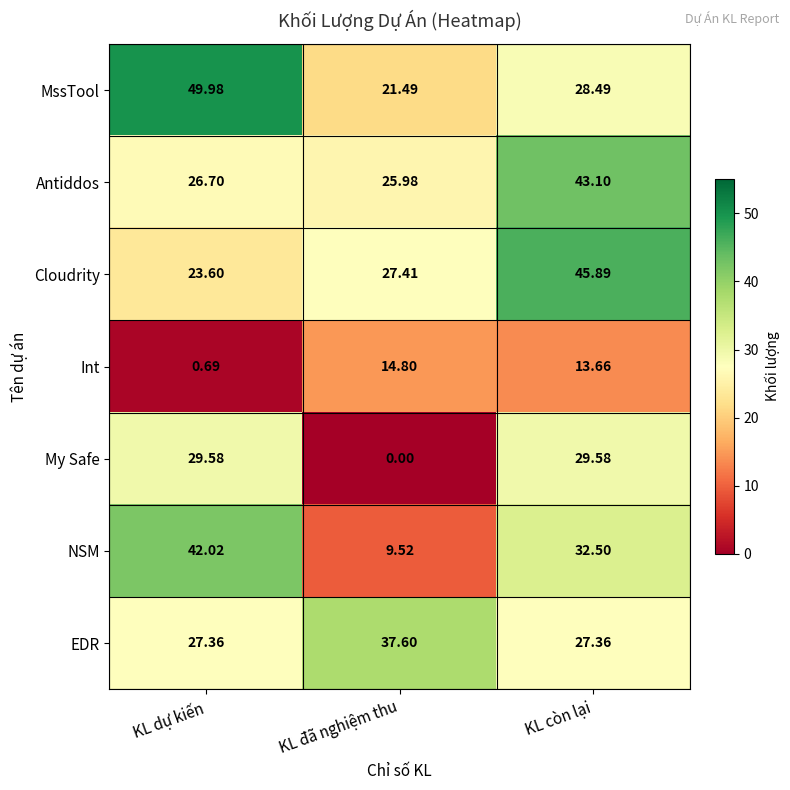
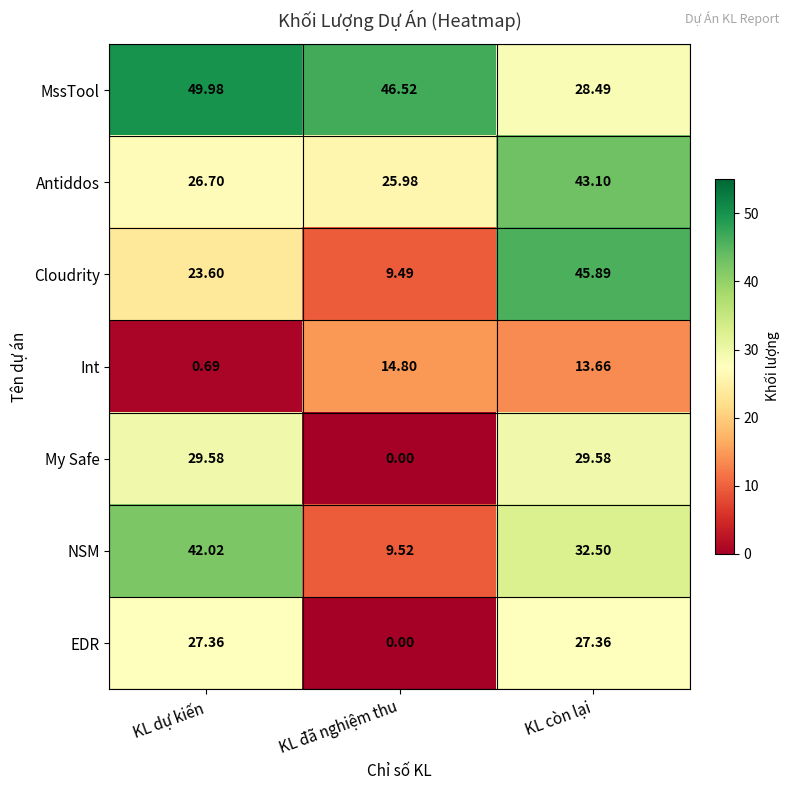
  {
    "MssTool": {
      "KL dự kiến": 49.98,
-     "KL đã nghiệm thu": 21.49,
+     "KL đã nghiệm thu": 46.52,
      "KL còn lại": 28.49
    },
    "Antiddos": {
      "KL dự kiến": 26.70,
      "KL đã nghiệm thu": 25.98,
      "KL còn lại": 43.10
    },
    "Cloudrity": {
      "KL dự kiến": 23.60,
-     "KL đã nghiệm thu": 27.41,
+     "KL đã nghiệm thu": 9.49,
      "KL còn lại": 45.89
    },
    "Int": {
      "KL dự kiến": 0.69,
      "KL đã nghiệm thu": 14.80,
      "KL còn lại": 13.66
    },
    "My Safe": {
      "KL dự kiến": 29.58,
      "KL đã nghiệm thu": 0.00,
      "KL còn lại": 29.58
    },
    "NSM": {
      "KL dự kiến": 42.02,
      "KL đã nghiệm thu": 9.52,
      "KL còn lại": 32.50
    },
    "EDR": {
      "KL dự kiến": 27.36,
-     "KL đã nghiệm thu": 37.60,
+     "KL đã nghiệm thu": 0.00,
      "KL còn lại": 27.36
    }
  }
